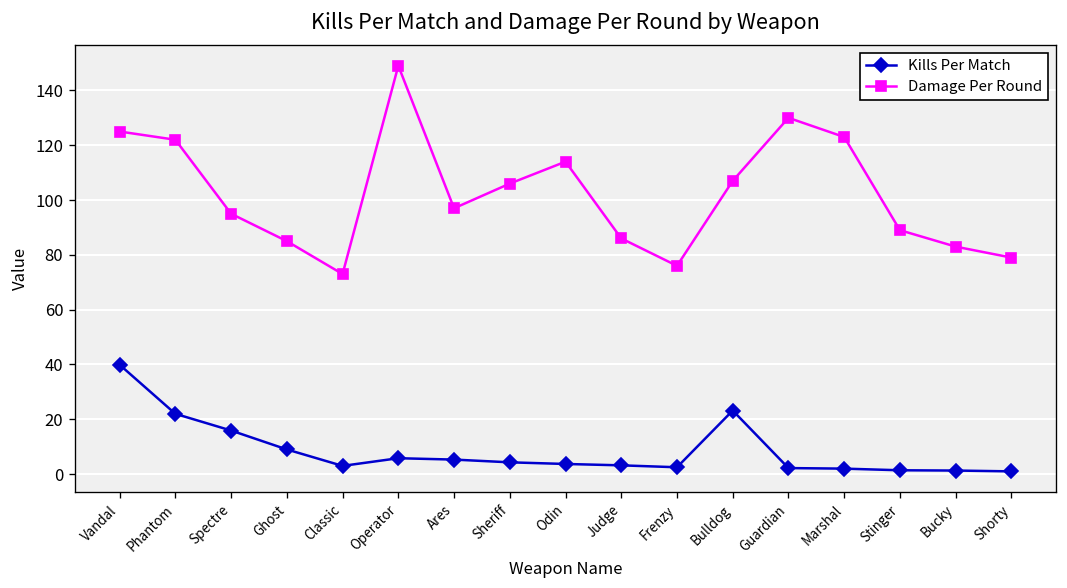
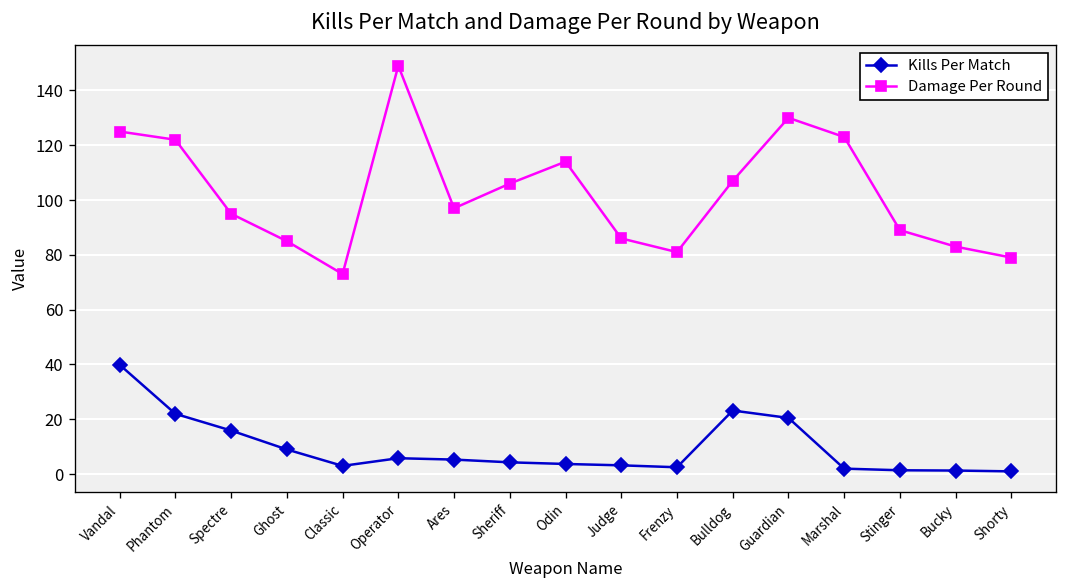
  {
    "Kills Per Match": {
      "Vandal": 40,
      "Phantom": 22,
      "Spectre": 16,
      "Ghost": 9,
      "Classic": 3,
      "Operator": 6,
      "Ares": 5,
      "Sheriff": 4,
      "Odin": 4,
      "Judge": 3,
      "Frenzy": 3,
      "Bulldog": 23,
-     "Guardian": 2,
+     "Guardian": 21,
      "Marshal": 2,
      "Stinger": 1,
      "Bucky": 1,
      "Shorty": 1
    },
    "Damage Per Round": {
      "Vandal": 125,
      "Phantom": 122,
      "Spectre": 95,
      "Ghost": 85,
      "Classic": 73,
      "Operator": 149,
      "Ares": 97,
      "Sheriff": 106,
      "Odin": 114,
      "Judge": 86,
-     "Frenzy": 76,
+     "Frenzy": 81,
      "Bulldog": 107,
      "Guardian": 130,
      "Marshal": 123,
      "Stinger": 89,
      "Bucky": 83,
      "Shorty": 79
    }
  }
